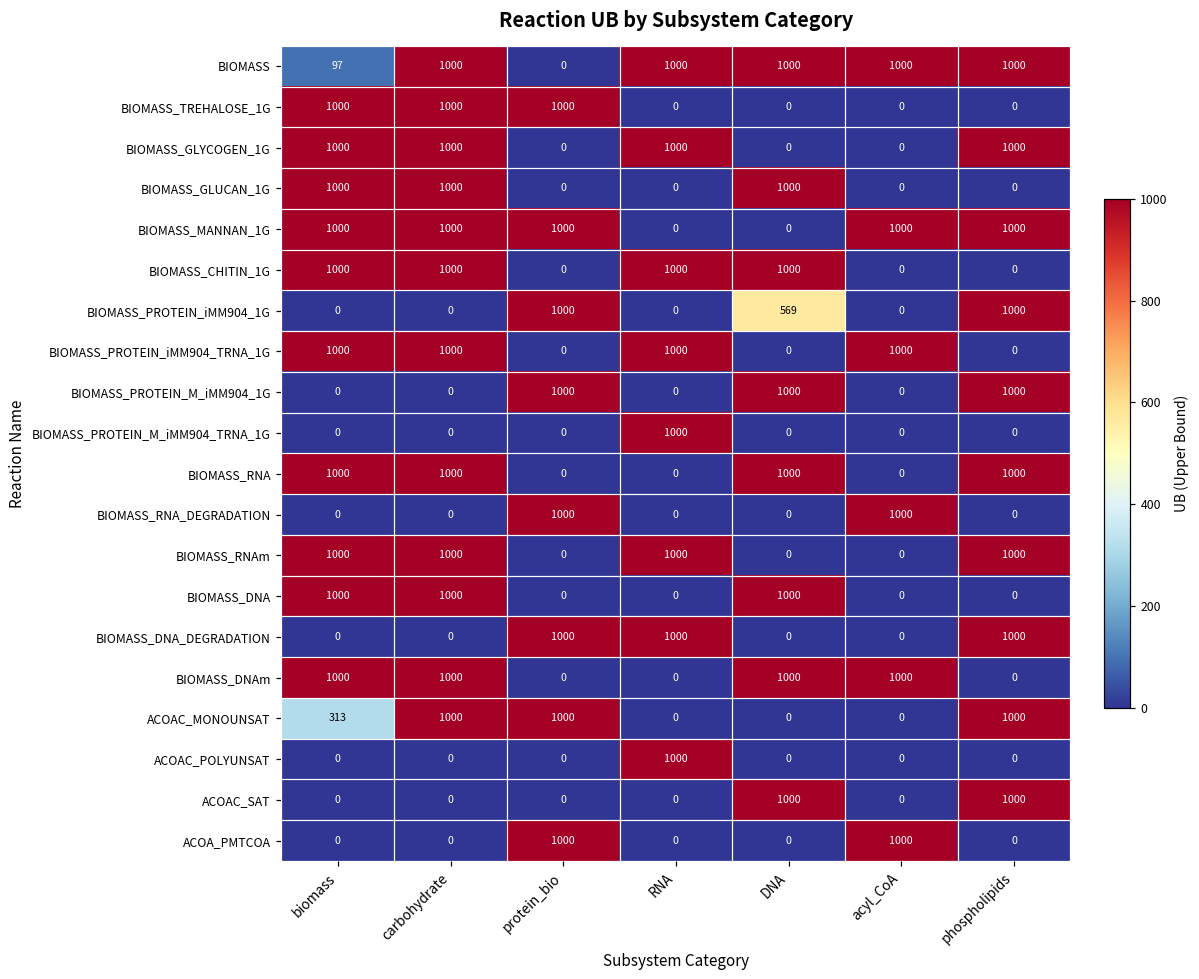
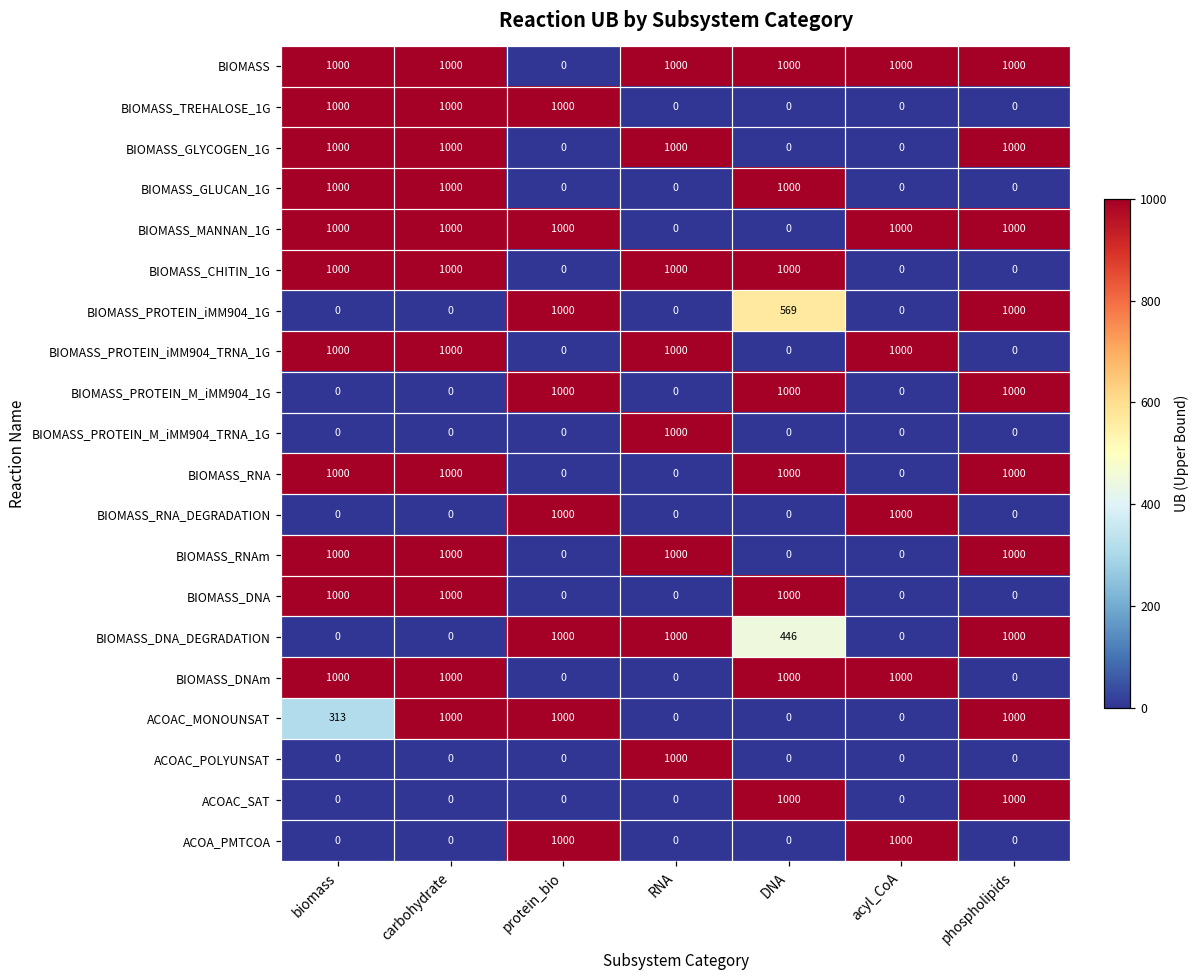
  {
    "BIOMASS": {
-     "biomass": 97,
+     "biomass": 1000,
      "carbohydrate": 1000,
      "protein_bio": 0,
      "RNA": 1000,
      "DNA": 1000,
      "acyl_CoA": 1000,
      "phospholipids": 1000
    },
    "BIOMASS_TREHALOSE_1G": {
      "biomass": 1000,
      "carbohydrate": 1000,
      "protein_bio": 1000,
      "RNA": 0,
      "DNA": 0,
      "acyl_CoA": 0,
      "phospholipids": 0
    },
    "BIOMASS_GLYCOGEN_1G": {
      "biomass": 1000,
      "carbohydrate": 1000,
      "protein_bio": 0,
      "RNA": 1000,
      "DNA": 0,
      "acyl_CoA": 0,
      "phospholipids": 1000
    },
    "BIOMASS_GLUCAN_1G": {
      "biomass": 1000,
      "carbohydrate": 1000,
      "protein_bio": 0,
      "RNA": 0,
      "DNA": 1000,
      "acyl_CoA": 0,
      "phospholipids": 0
    },
    "BIOMASS_MANNAN_1G": {
      "biomass": 1000,
      "carbohydrate": 1000,
      "protein_bio": 1000,
      "RNA": 0,
      "DNA": 0,
      "acyl_CoA": 1000,
      "phospholipids": 1000
    },
    "BIOMASS_CHITIN_1G": {
      "biomass": 1000,
      "carbohydrate": 1000,
      "protein_bio": 0,
      "RNA": 1000,
      "DNA": 1000,
      "acyl_CoA": 0,
      "phospholipids": 0
    },
    "BIOMASS_PROTEIN_iMM904_1G": {
      "biomass": 0,
      "carbohydrate": 0,
      "protein_bio": 1000,
      "RNA": 0,
      "DNA": 569,
      "acyl_CoA": 0,
      "phospholipids": 1000
    },
    "BIOMASS_PROTEIN_iMM904_TRNA_1G": {
      "biomass": 1000,
      "carbohydrate": 1000,
      "protein_bio": 0,
      "RNA": 1000,
      "DNA": 0,
      "acyl_CoA": 1000,
      "phospholipids": 0
    },
    "BIOMASS_PROTEIN_M_iMM904_1G": {
      "biomass": 0,
      "carbohydrate": 0,
      "protein_bio": 1000,
      "RNA": 0,
      "DNA": 1000,
      "acyl_CoA": 0,
      "phospholipids": 1000
    },
    "BIOMASS_PROTEIN_M_iMM904_TRNA_1G": {
      "biomass": 0,
      "carbohydrate": 0,
      "protein_bio": 0,
      "RNA": 1000,
      "DNA": 0,
      "acyl_CoA": 0,
      "phospholipids": 0
    },
    "BIOMASS_RNA": {
      "biomass": 1000,
      "carbohydrate": 1000,
      "protein_bio": 0,
      "RNA": 0,
      "DNA": 1000,
      "acyl_CoA": 0,
      "phospholipids": 1000
    },
    "BIOMASS_RNA_DEGRADATION": {
      "biomass": 0,
      "carbohydrate": 0,
      "protein_bio": 1000,
      "RNA": 0,
      "DNA": 0,
      "acyl_CoA": 1000,
      "phospholipids": 0
    },
    "BIOMASS_RNAm": {
      "biomass": 1000,
      "carbohydrate": 1000,
      "protein_bio": 0,
      "RNA": 1000,
      "DNA": 0,
      "acyl_CoA": 0,
      "phospholipids": 1000
    },
    "BIOMASS_DNA": {
      "biomass": 1000,
      "carbohydrate": 1000,
      "protein_bio": 0,
      "RNA": 0,
      "DNA": 1000,
      "acyl_CoA": 0,
      "phospholipids": 0
    },
    "BIOMASS_DNA_DEGRADATION": {
      "biomass": 0,
      "carbohydrate": 0,
      "protein_bio": 1000,
      "RNA": 1000,
-     "DNA": 0,
+     "DNA": 446,
      "acyl_CoA": 0,
      "phospholipids": 1000
    },
    "BIOMASS_DNAm": {
      "biomass": 1000,
      "carbohydrate": 1000,
      "protein_bio": 0,
      "RNA": 0,
      "DNA": 1000,
      "acyl_CoA": 1000,
      "phospholipids": 0
    },
    "ACOAC_MONOUNSAT": {
      "biomass": 313,
      "carbohydrate": 1000,
      "protein_bio": 1000,
      "RNA": 0,
      "DNA": 0,
      "acyl_CoA": 0,
      "phospholipids": 1000
    },
    "ACOAC_POLYUNSAT": {
      "biomass": 0,
      "carbohydrate": 0,
      "protein_bio": 0,
      "RNA": 1000,
      "DNA": 0,
      "acyl_CoA": 0,
      "phospholipids": 0
    },
    "ACOAC_SAT": {
      "biomass": 0,
      "carbohydrate": 0,
      "protein_bio": 0,
      "RNA": 0,
      "DNA": 1000,
      "acyl_CoA": 0,
      "phospholipids": 1000
    },
    "ACOA_PMTCOA": {
      "biomass": 0,
      "carbohydrate": 0,
      "protein_bio": 1000,
      "RNA": 0,
      "DNA": 0,
      "acyl_CoA": 1000,
      "phospholipids": 0
    }
  }
